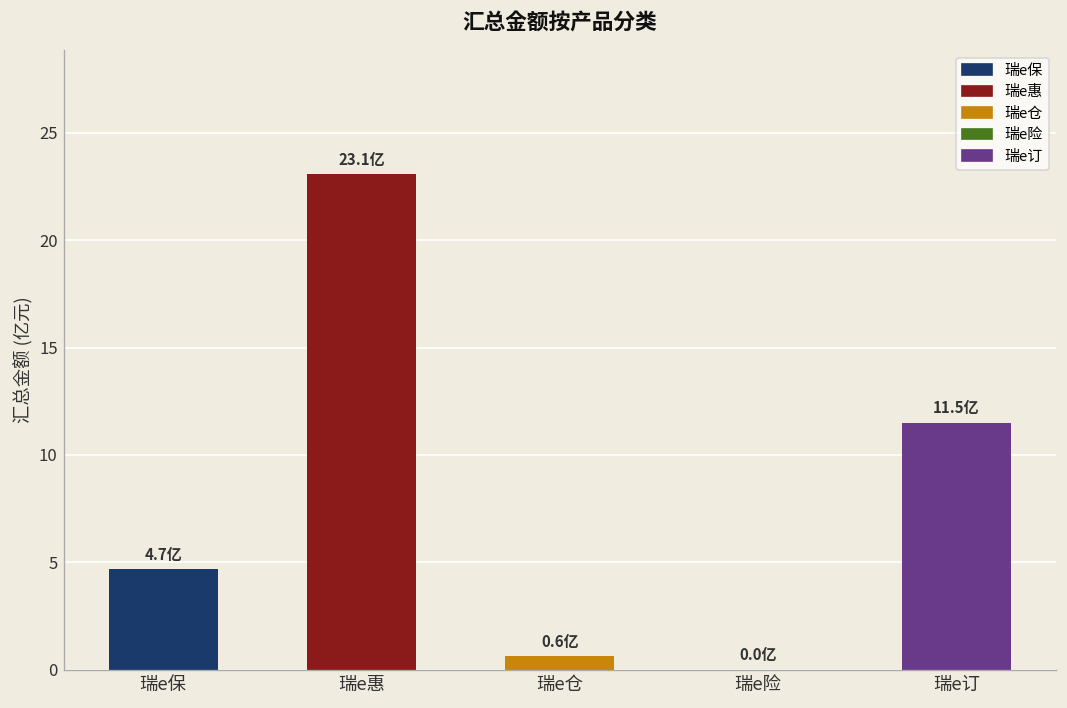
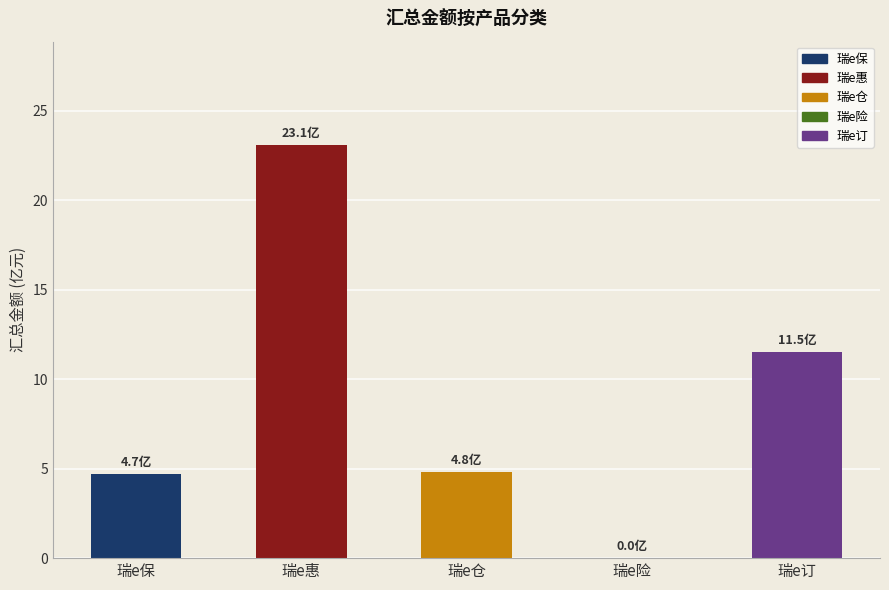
  {
    "瑞e保": "4.7亿",
    "瑞e惠": "23.1亿",
-   "瑞e仓": "0.6亿",
+   "瑞e仓": "4.8亿",
    "瑞e险": "0.0亿",
    "瑞e订": "11.5亿"
  }
